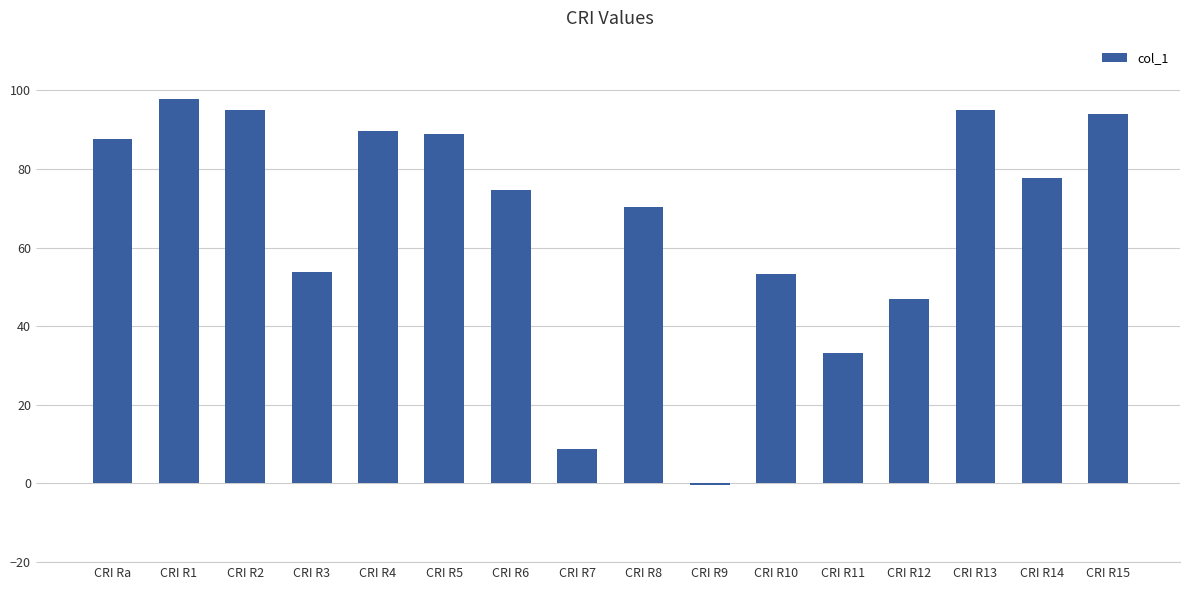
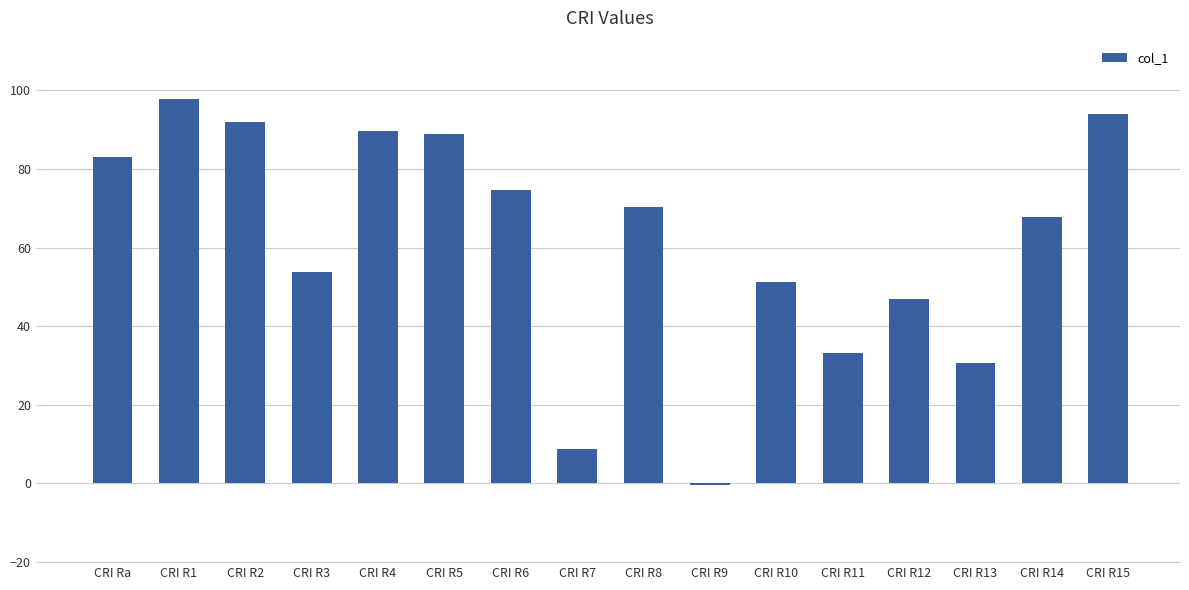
  {
-   "CRI Ra": 88,
+   "CRI Ra": 83,
    "CRI R1": 98,
-   "CRI R2": 95,
+   "CRI R2": 92,
    "CRI R3": 54,
    "CRI R4": 90,
    "CRI R5": 89,
    "CRI R6": 75,
    "CRI R7": 9,
    "CRI R8": 70,
-   "CRI R10": 53,
+   "CRI R10": 51,
    "CRI R11": 33,
    "CRI R12": 47,
-   "CRI R13": 95,
-   "CRI R14": 78,
+   "CRI R13": 31,
+   "CRI R14": 68,
    "CRI R15": 94
  }
